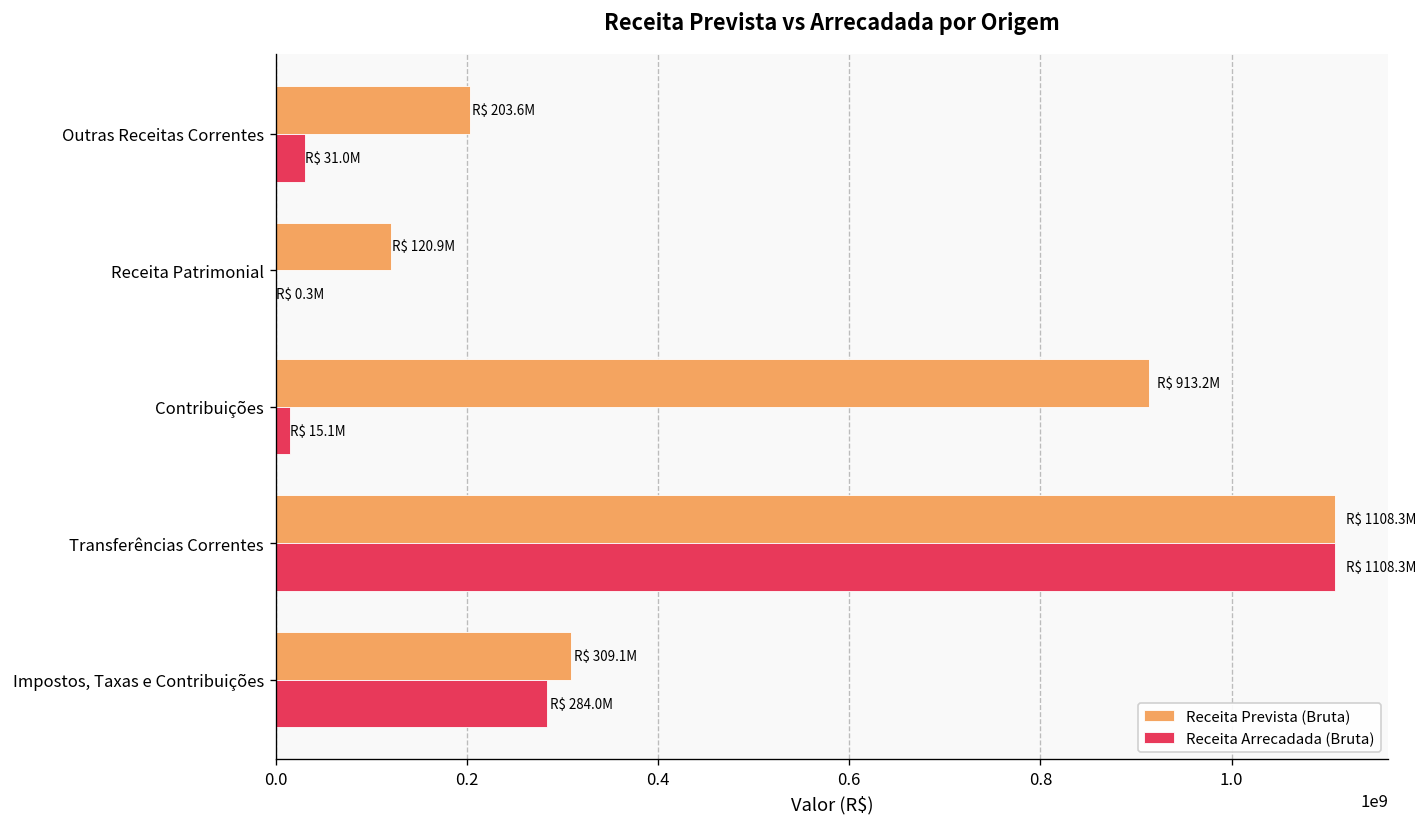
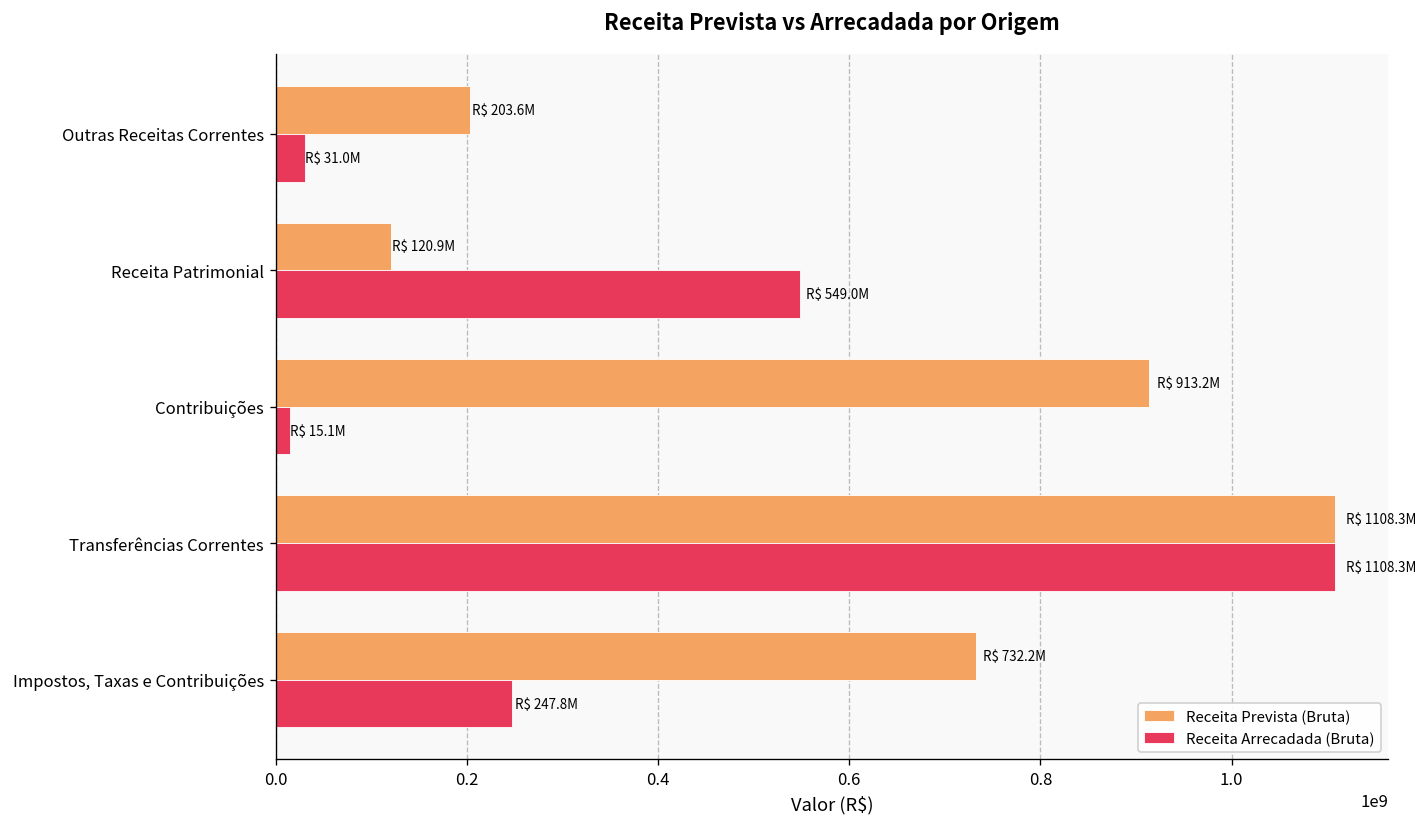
  {
    "Receita Prevista (Bruta)": {
      "Outras Receitas Correntes": "203.6M",
      "Receita Patrimonial": "120.9M",
      "Contribuições": "913.2M",
      "Transferências Correntes": "1108.3M",
-     "Impostos, Taxas e Contribuições": "309.1M"
+     "Impostos, Taxas e Contribuições": "732.2M"
    },
    "Receita Arrecadada (Bruta)": {
      "Outras Receitas Correntes": "31.0M",
-     "Receita Patrimonial": "0.3M",
+     "Receita Patrimonial": "549.0M",
      "Contribuições": "15.1M",
      "Transferências Correntes": "1108.3M",
-     "Impostos, Taxas e Contribuições": "284.0M"
+     "Impostos, Taxas e Contribuições": "247.8M"
    }
  }
